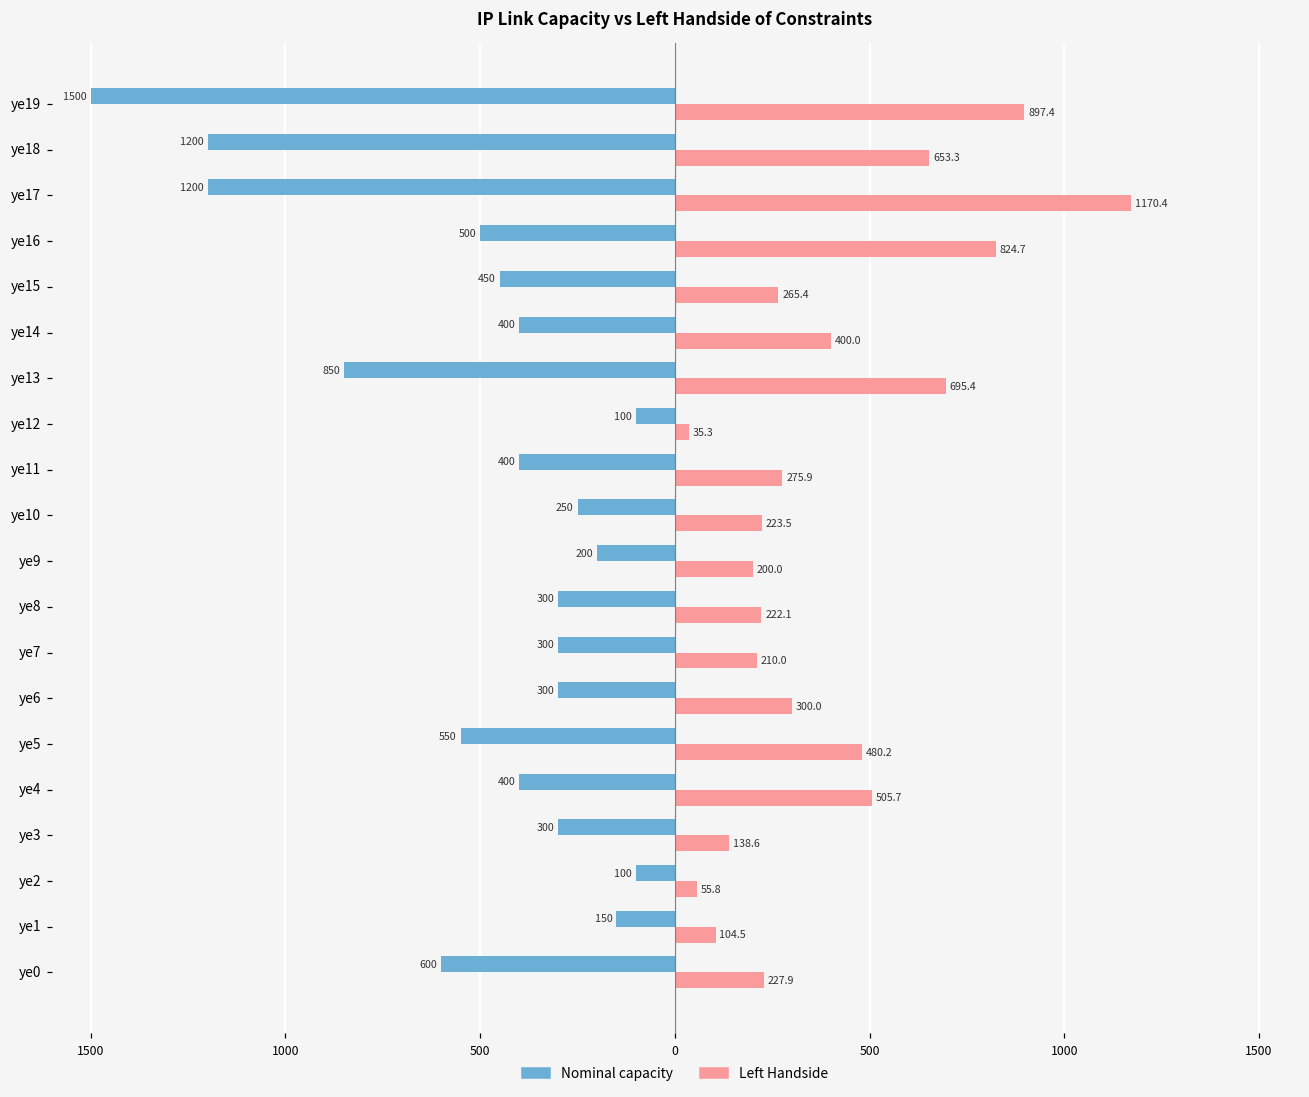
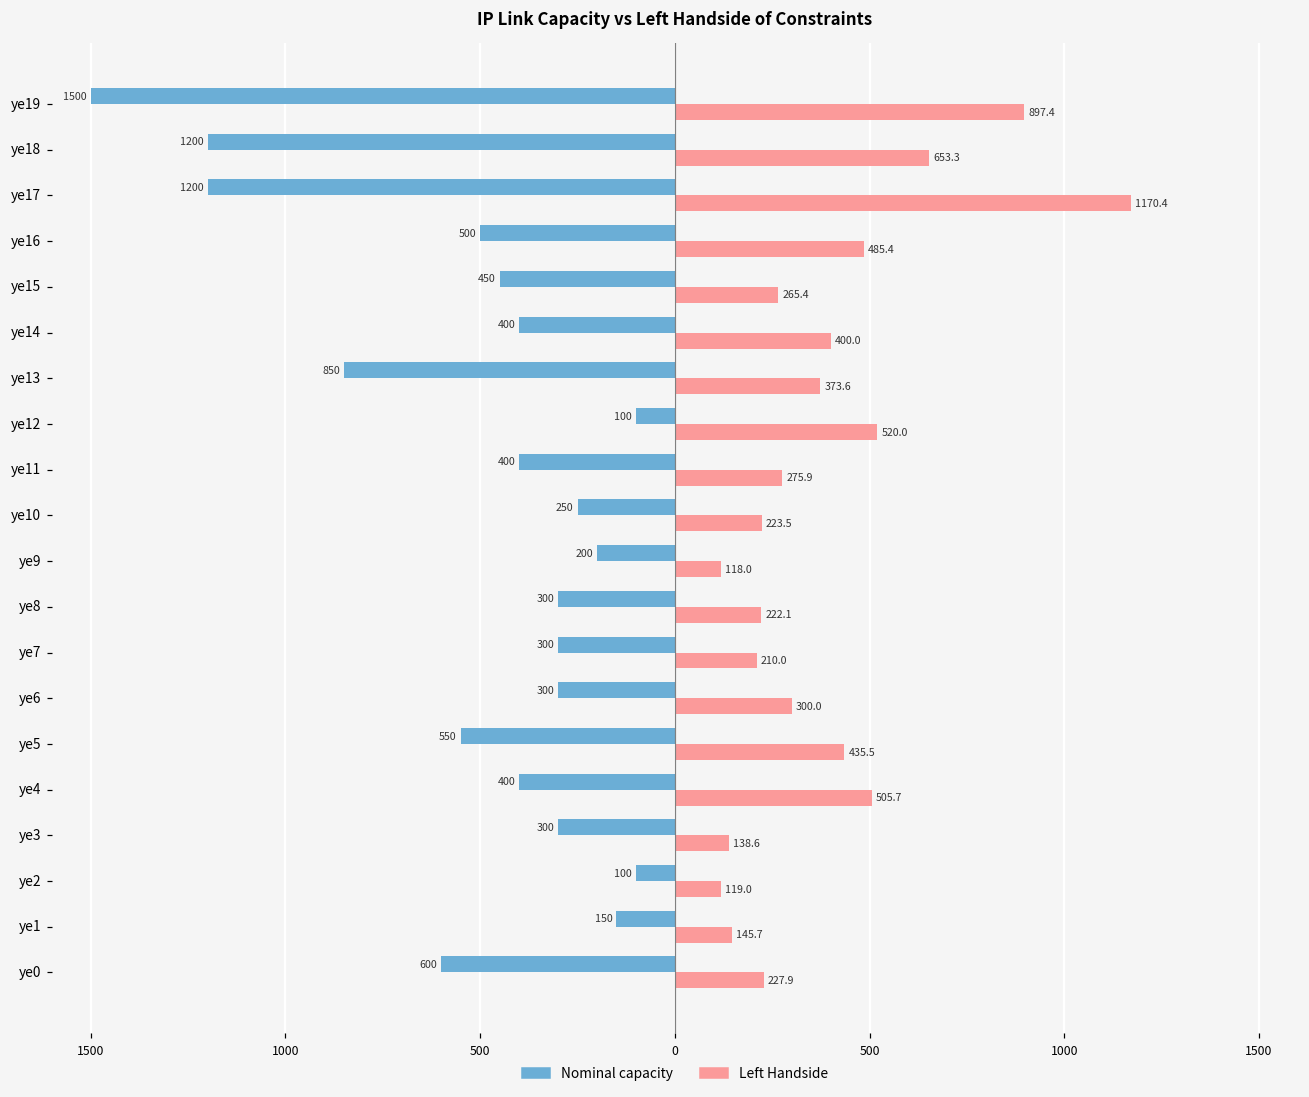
  {
    "Left Handside": {
      "ye19": 897.4,
      "ye18": 653.3,
      "ye17": 1170.4,
-     "ye16": 824.7,
+     "ye16": 485.4,
      "ye15": 265.4,
      "ye14": 400.0,
-     "ye13": 695.4,
-     "ye12": 35.3,
+     "ye13": 373.6,
+     "ye12": 520.0,
      "ye11": 275.9,
      "ye10": 223.5,
-     "ye9": 200.0,
+     "ye9": 118.0,
      "ye8": 222.1,
      "ye7": 210.0,
      "ye6": 300.0,
-     "ye5": 480.2,
+     "ye5": 435.5,
      "ye4": 505.7,
      "ye3": 138.6,
-     "ye2": 55.8,
-     "ye1": 104.5,
+     "ye2": 119.0,
+     "ye1": 145.7,
      "ye0": 227.9
    }
  }
